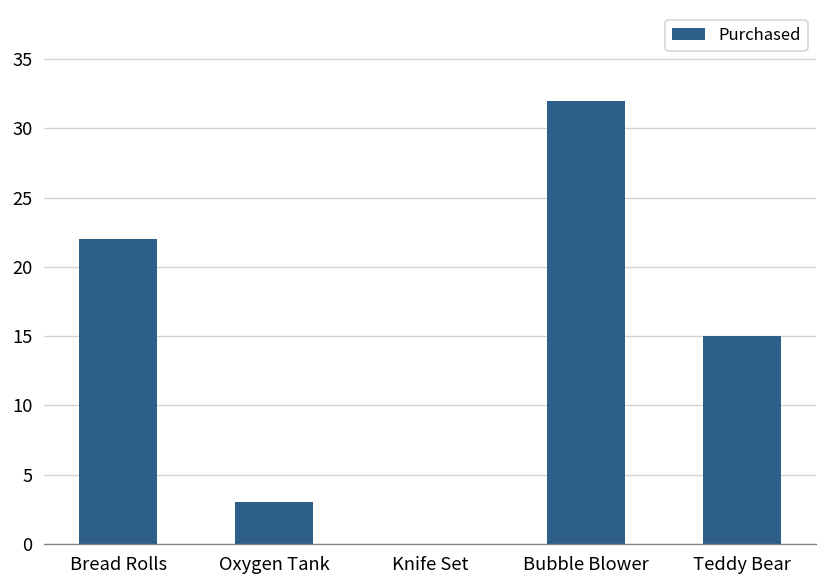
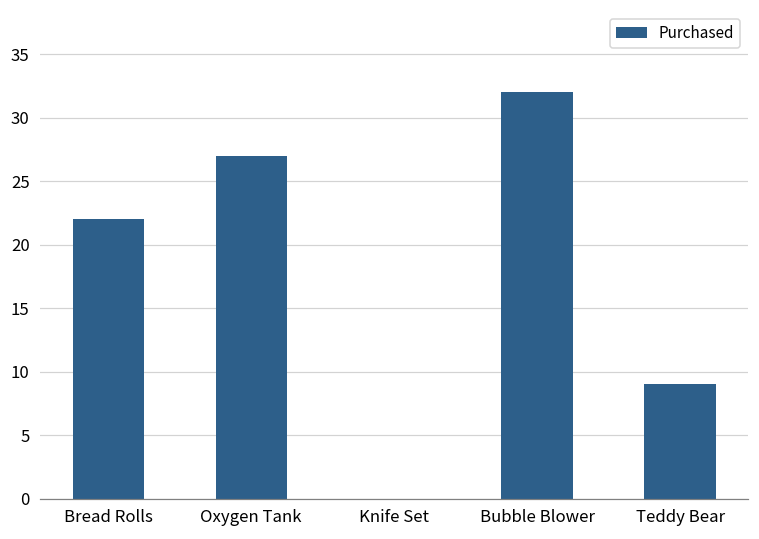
  {
    "Bread Rolls": 22,
-   "Oxygen Tank": 3,
+   "Oxygen Tank": 27,
    "Knife Set": 0,
    "Bubble Blower": 32,
-   "Teddy Bear": 15
+   "Teddy Bear": 9
  }
